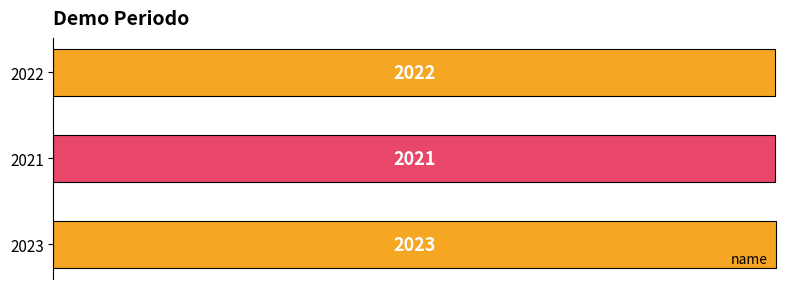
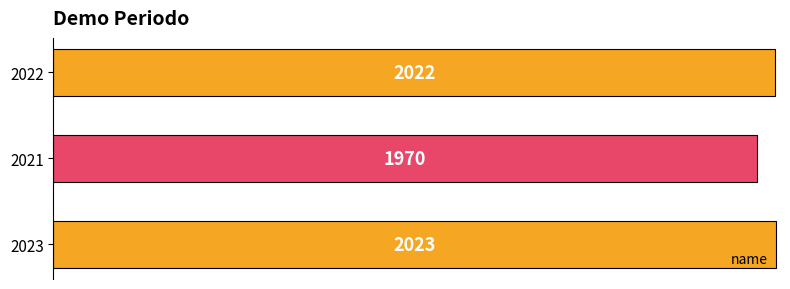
  {
    "2022": 2022,
-   "2021": 2021,
+   "2021": 1970,
    "2023": 2023
  }
